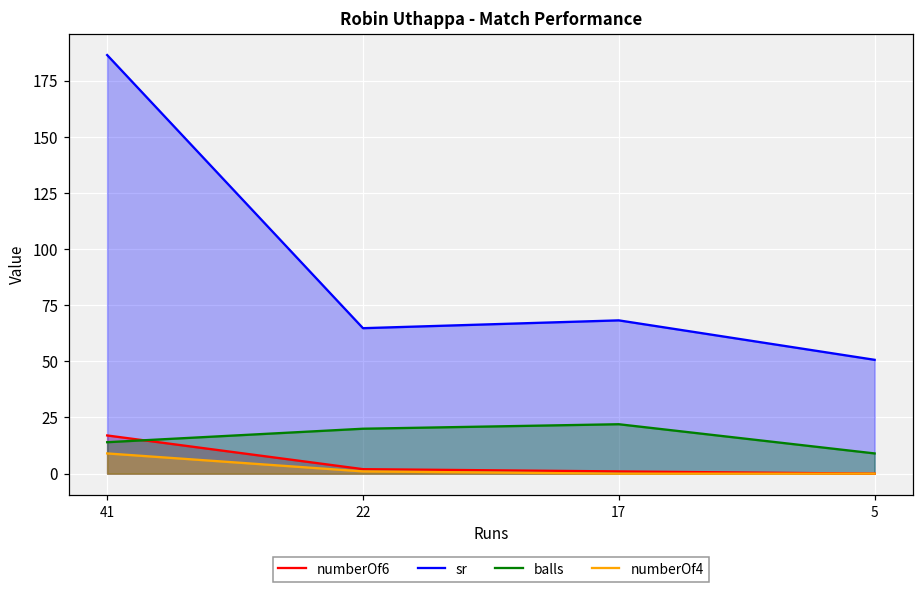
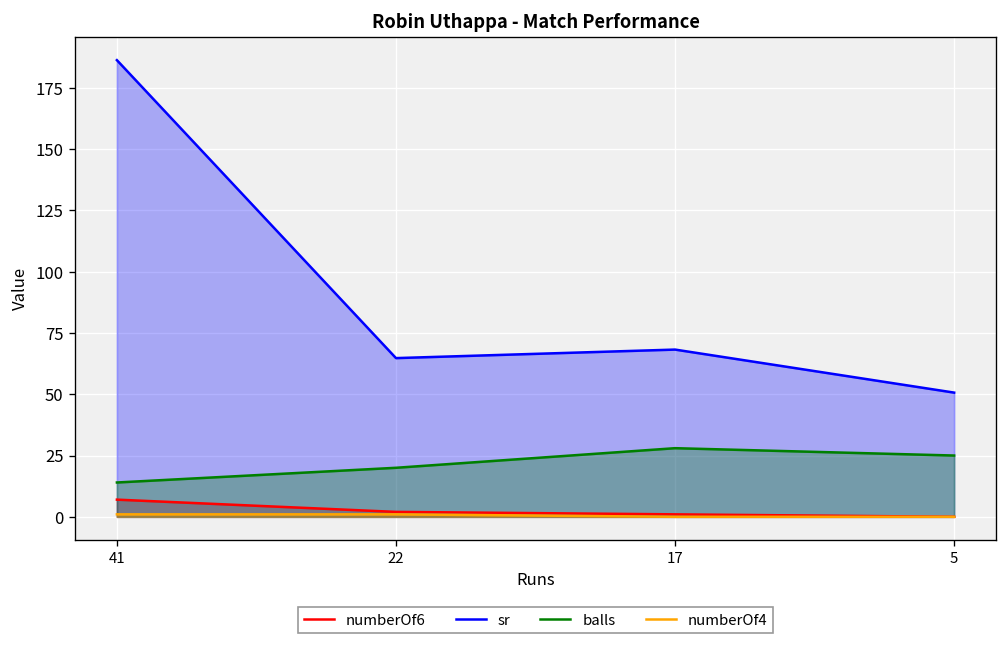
  {
    "numberOf6": {
-     "41": 17
+     "41": 7
    },
    "sr": {
      "41": 186,
      "22": 65,
      "17": 68,
      "5": 51
    },
    "balls": {
      "41": 14,
      "22": 20,
-     "17": 22,
-     "5": 9
+     "17": 28,
+     "5": 25
    },
    "numberOf4": {
-     "41": 9
+     "41": 1
    }
  }
